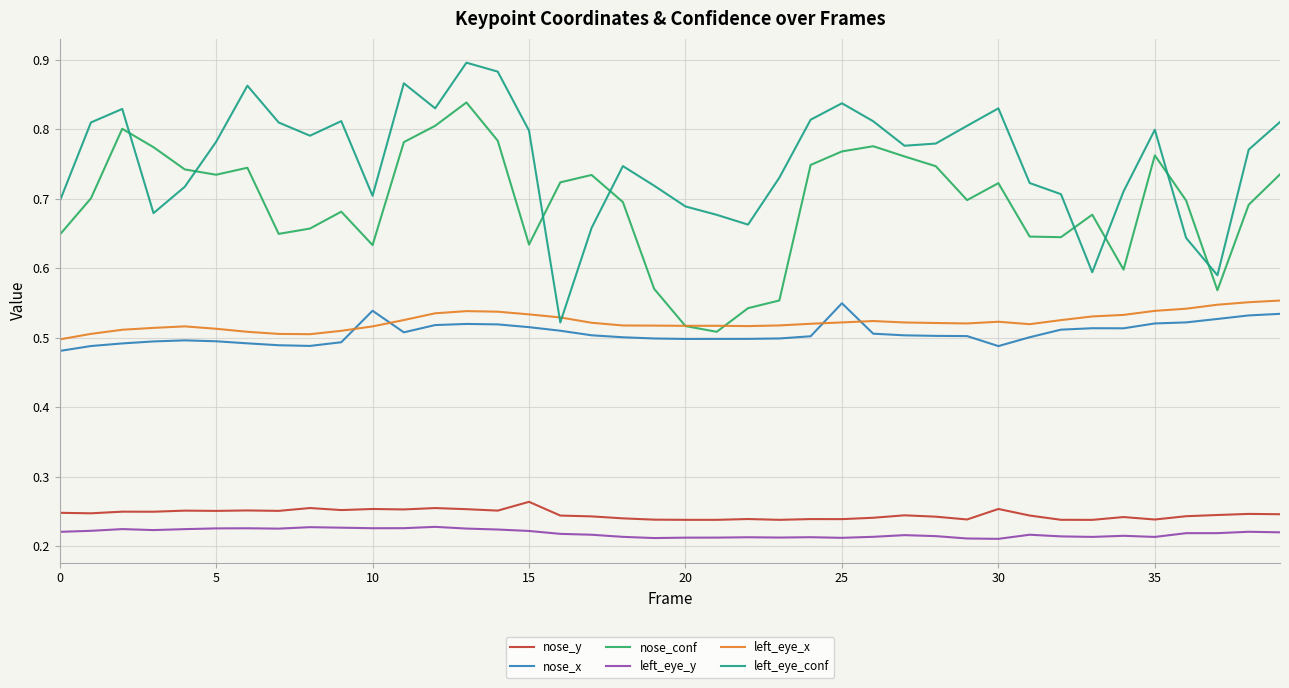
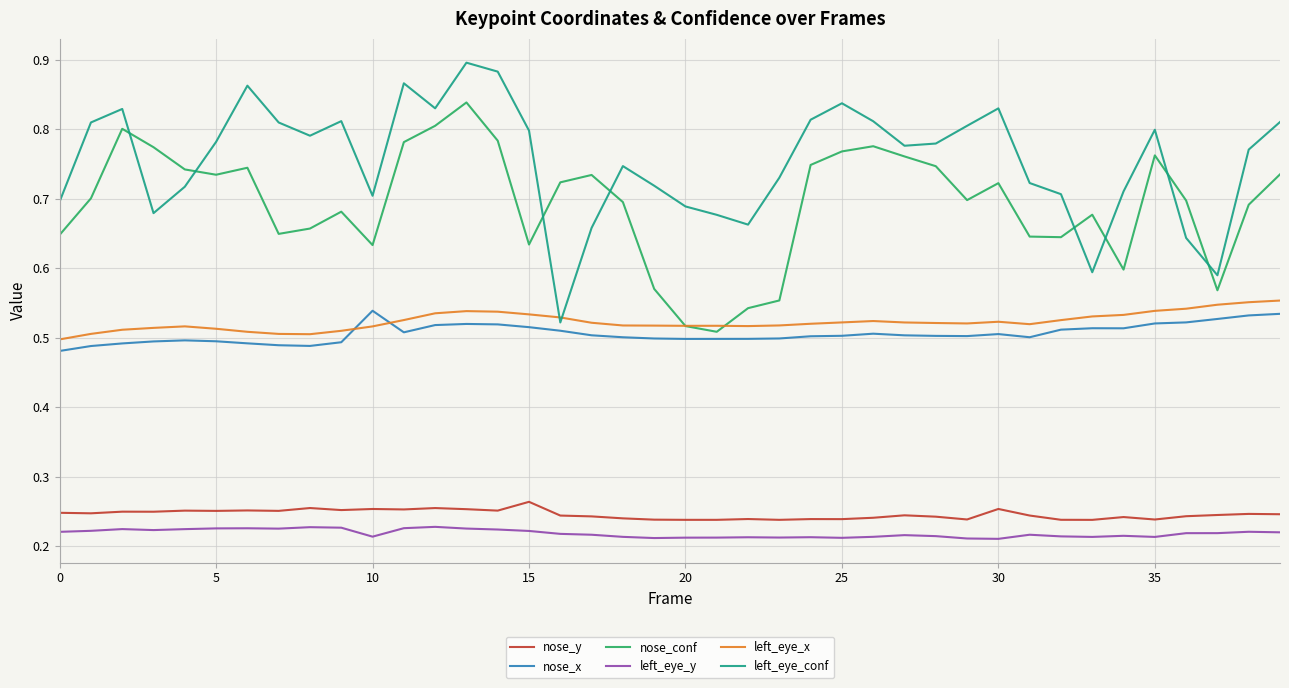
  {
    "nose_y": {
      "0": 0.25,
      "5": 0.25,
      "10": 0.25,
      "15": 0.26,
      "20": 0.24,
      "25": 0.24,
      "30": 0.25,
      "35": 0.24
    },
    "nose_x": {
      "0": 0.48,
      "5": 0.50,
      "10": 0.54,
      "15": 0.52,
      "20": 0.50,
-     "25": 0.55,
-     "30": 0.49,
+     "25": 0.50,
+     "30": 0.51,
      "35": 0.52
    },
    "left_eye_y": {
      "0": 0.22,
      "5": 0.23,
-     "10": 0.23,
+     "10": 0.21,
      "15": 0.22,
      "20": 0.21,
      "25": 0.21,
      "30": 0.21,
      "35": 0.21
    },
    "left_eye_x": {
      "0": 0.50,
      "5": 0.51,
      "10": 0.52,
      "15": 0.53,
      "25": 0.52,
      "30": 0.52,
      "35": 0.54
    }
  }
